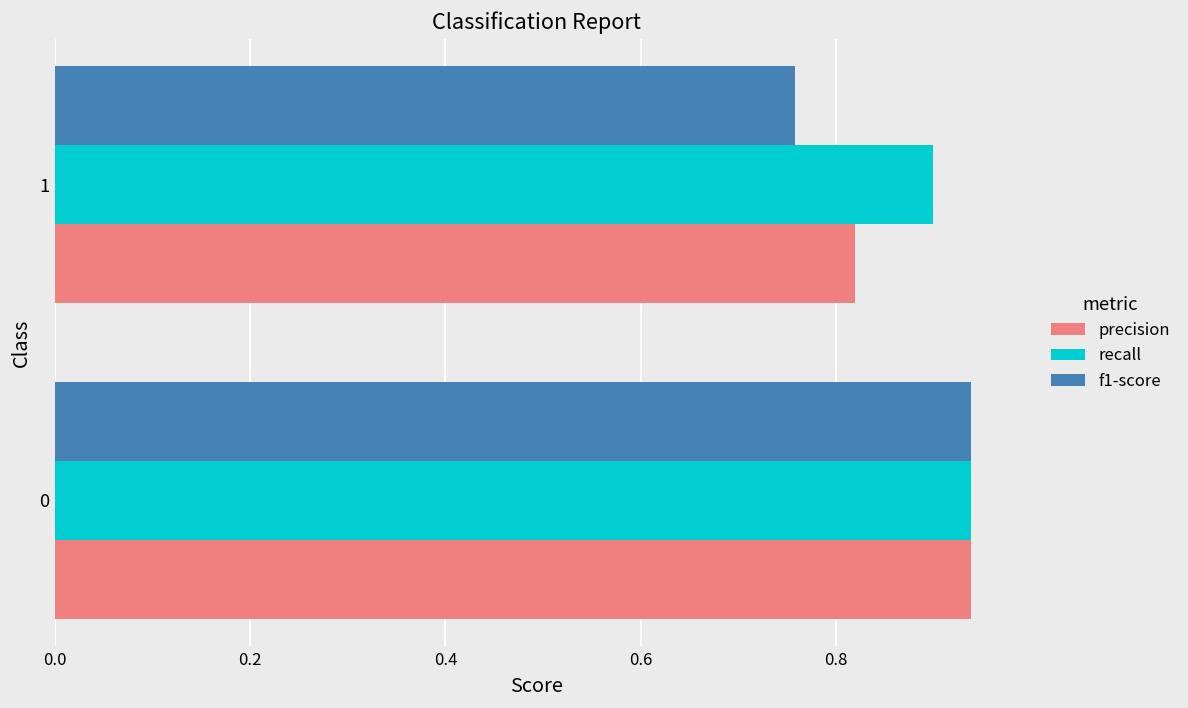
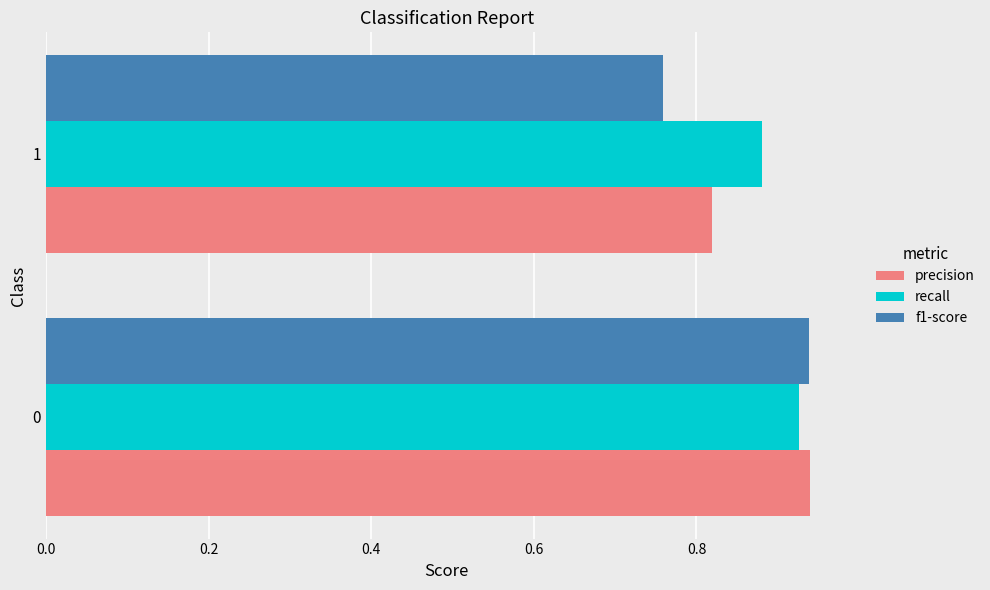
  {
    "precision": {
      "1": 0.82,
      "0": 0.94
    },
    "recall": {
-     "1": 0.90,
-     "0": 0.94
+     "1": 0.88,
+     "0": 0.93
    },
    "f1-score": {
      "1": 0.76,
      "0": 0.94
    }
  }
